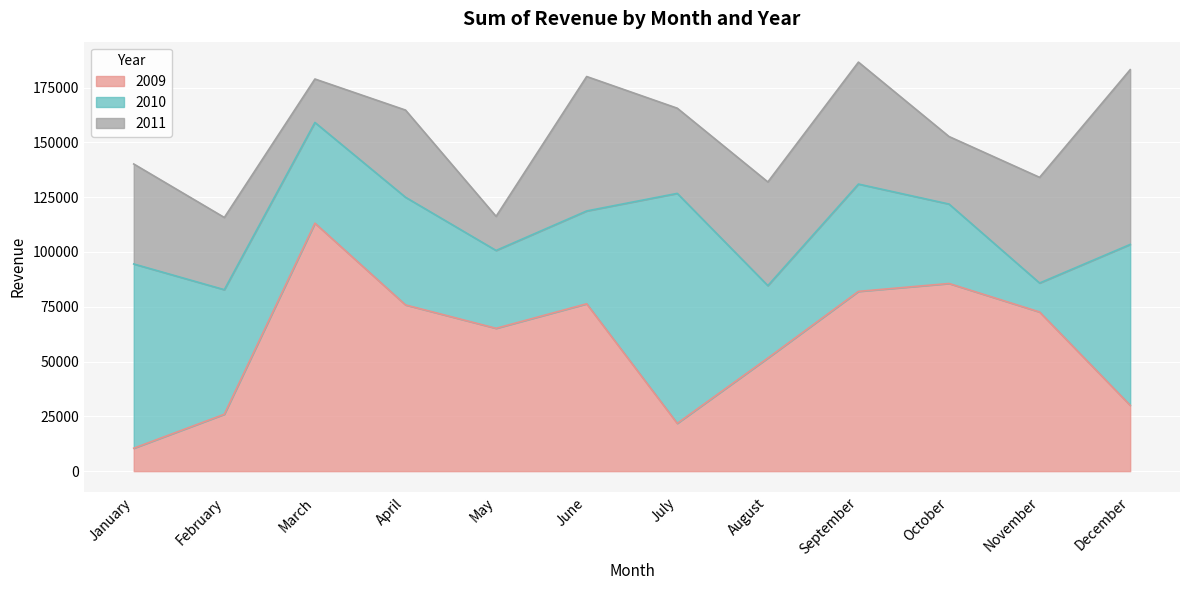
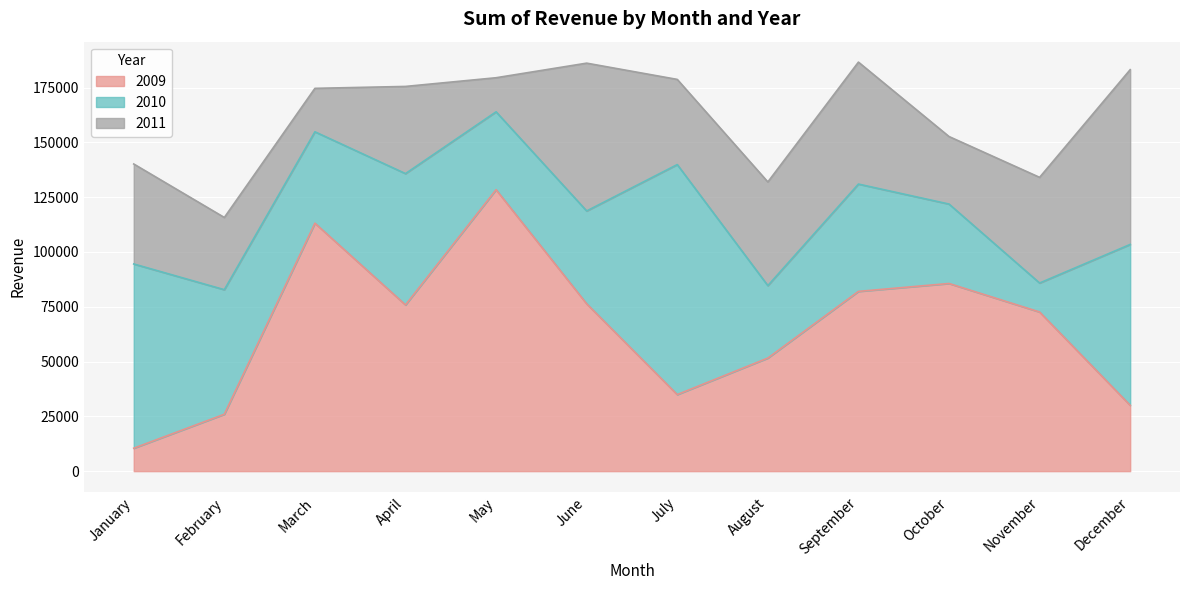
  {
    "2009": {
      "January": 10000,
      "February": 26000,
      "March": 113000,
      "April": 76000,
-     "May": 65000,
+     "May": 128000,
      "June": 76000,
-     "July": 22000,
+     "July": 35000,
      "August": 52000,
      "September": 82000,
      "October": 86000,
      "November": 73000,
      "December": 30000
    },
    "2010": {
      "January": 84000,
      "February": 57000,
-     "March": 46000,
-     "April": 49000,
+     "March": 42000,
+     "April": 60000,
      "May": 36000,
      "June": 42000,
      "July": 105000,
      "August": 33000,
      "September": 49000,
      "October": 36000,
      "November": 13000,
      "December": 73000
    },
    "2011": {
      "January": 46000,
      "February": 33000,
      "March": 20000,
      "April": 40000,
      "May": 16000,
-     "June": 61000,
+     "June": 67000,
      "July": 39000,
      "August": 47000,
      "September": 56000,
      "October": 31000,
      "November": 48000,
      "December": 80000
    }
  }
